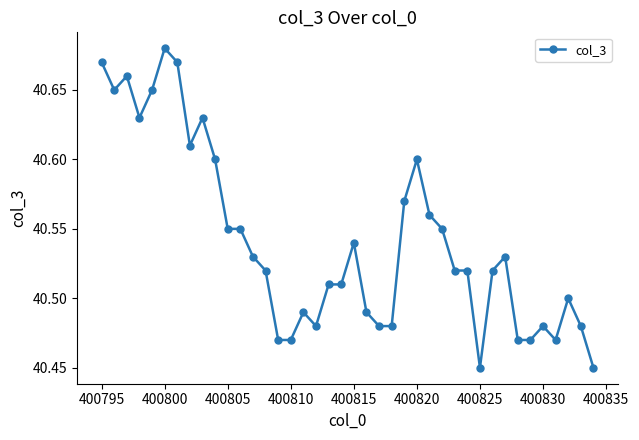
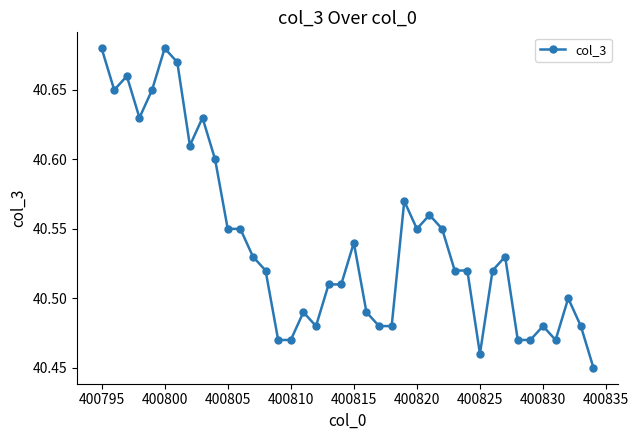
  {
-   "400795": 40.67,
+   "400795": 40.68,
    "400800": 40.68,
    "400805": 40.55,
    "400810": 40.47,
    "400815": 40.54,
-   "400820": 40.60,
-   "400825": 40.45,
+   "400820": 40.55,
+   "400825": 40.46,
    "400830": 40.48
  }
